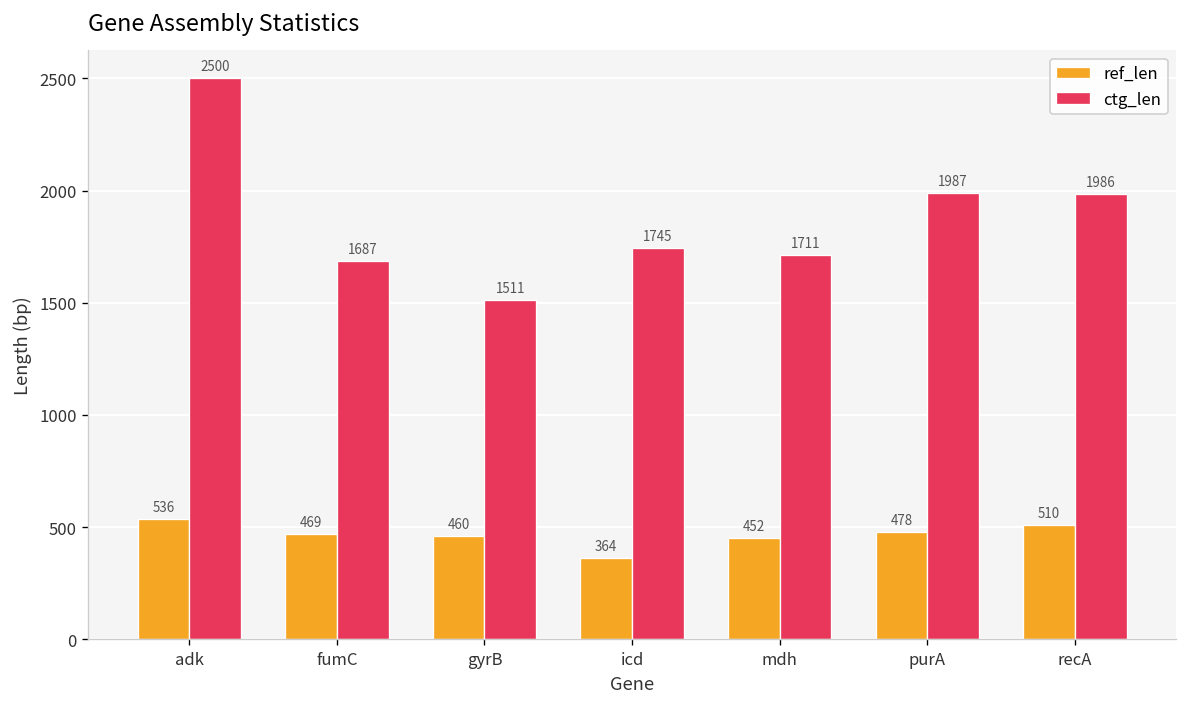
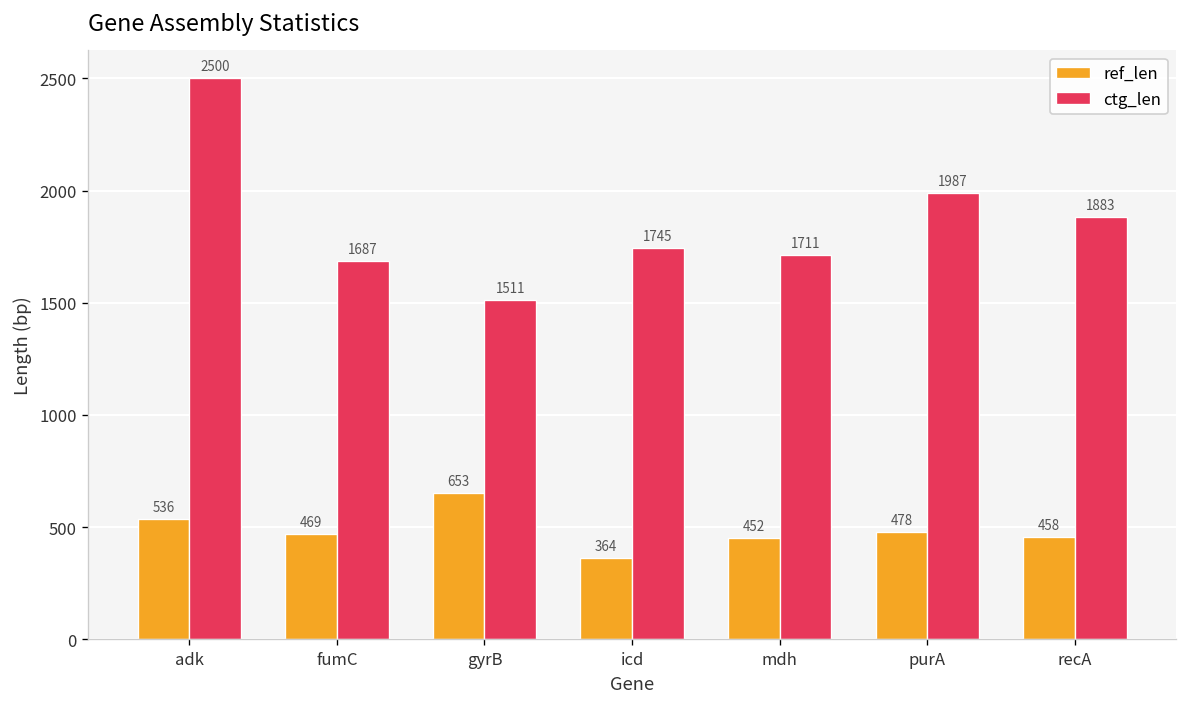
  {
    "ref_len": {
      "adk": 536,
      "fumC": 469,
-     "gyrB": 460,
+     "gyrB": 653,
      "icd": 364,
      "mdh": 452,
      "purA": 478,
-     "recA": 510
+     "recA": 458
    },
    "ctg_len": {
      "adk": 2500,
      "fumC": 1687,
      "gyrB": 1511,
      "icd": 1745,
      "mdh": 1711,
      "purA": 1987,
-     "recA": 1986
+     "recA": 1883
    }
  }
